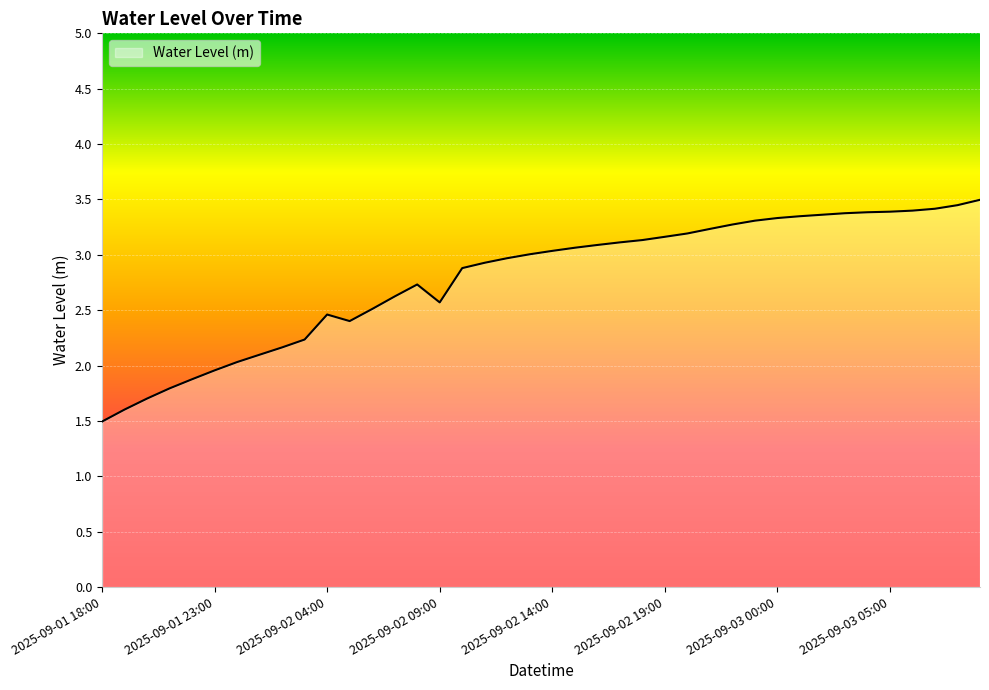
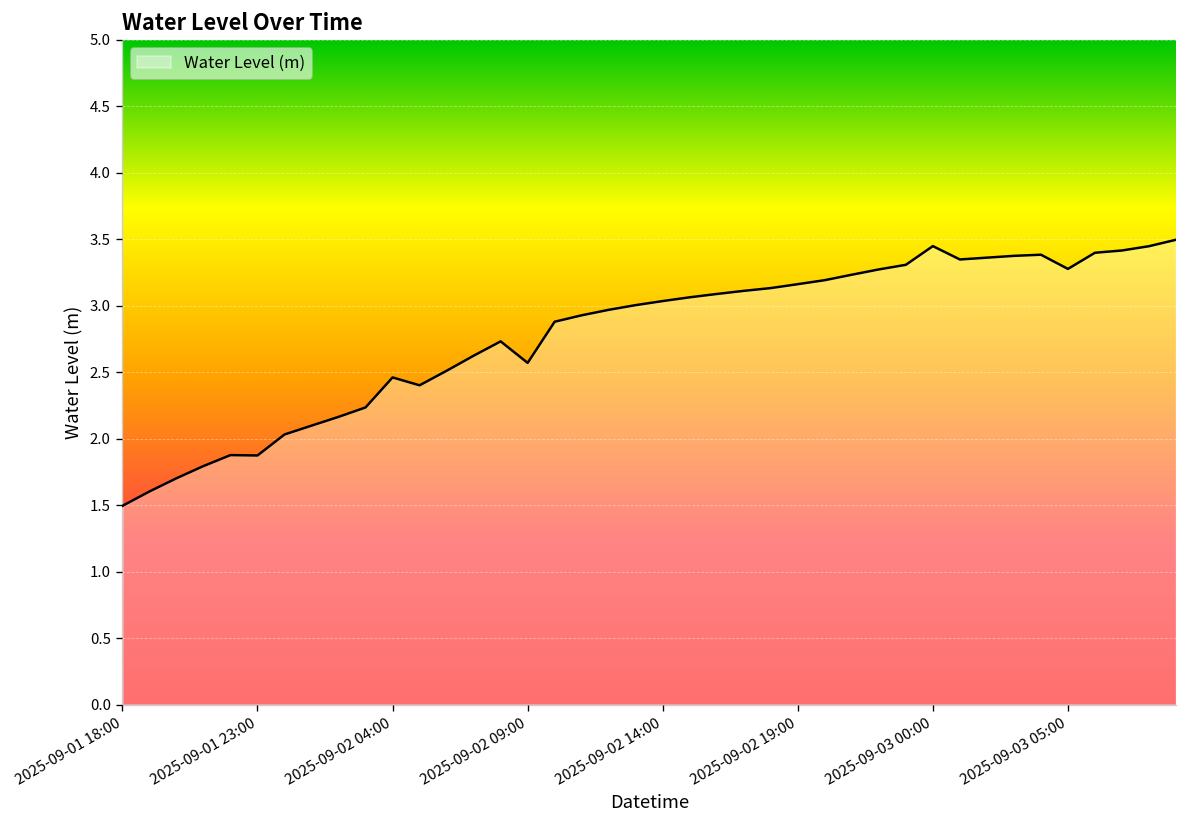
  {
    "2025-09-01 18:00": 1.49,
-   "2025-09-01 23:00": 1.96,
+   "2025-09-01 23:00": 1.87,
    "2025-09-02 04:00": 2.46,
    "2025-09-02 09:00": 2.57,
    "2025-09-02 14:00": 3.04,
    "2025-09-02 19:00": 3.16,
-   "2025-09-03 00:00": 3.33,
-   "2025-09-03 05:00": 3.39
+   "2025-09-03 00:00": 3.45,
+   "2025-09-03 05:00": 3.28
  }
